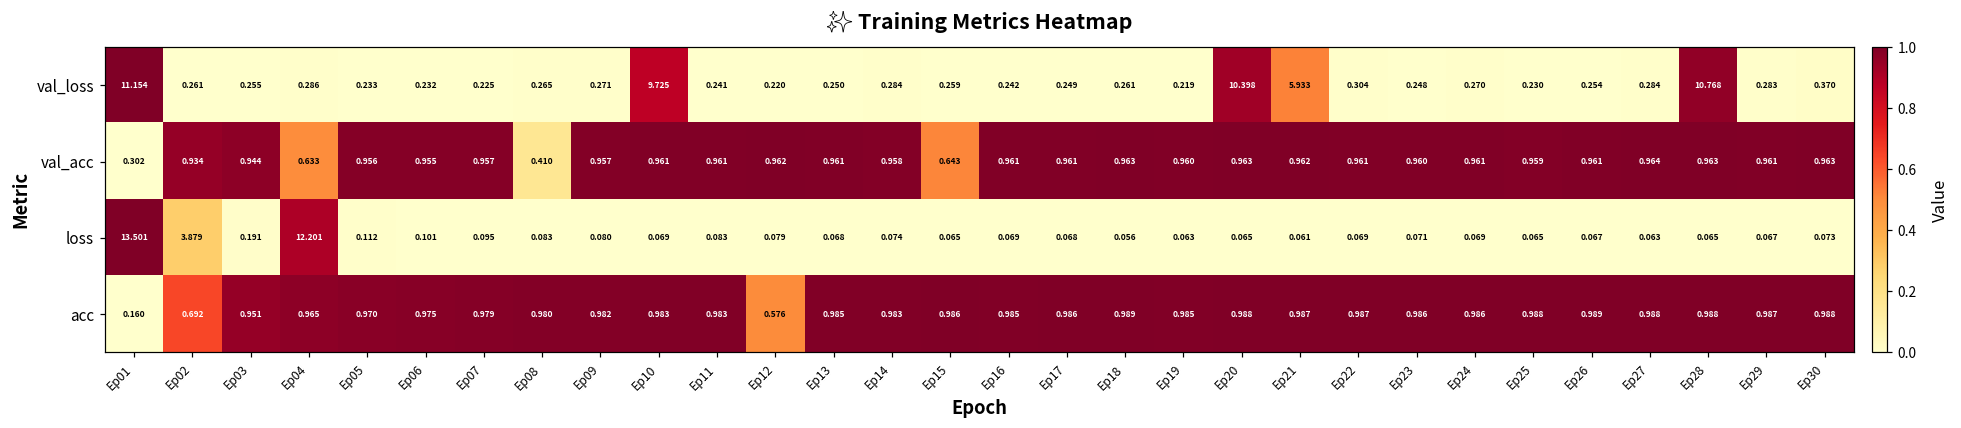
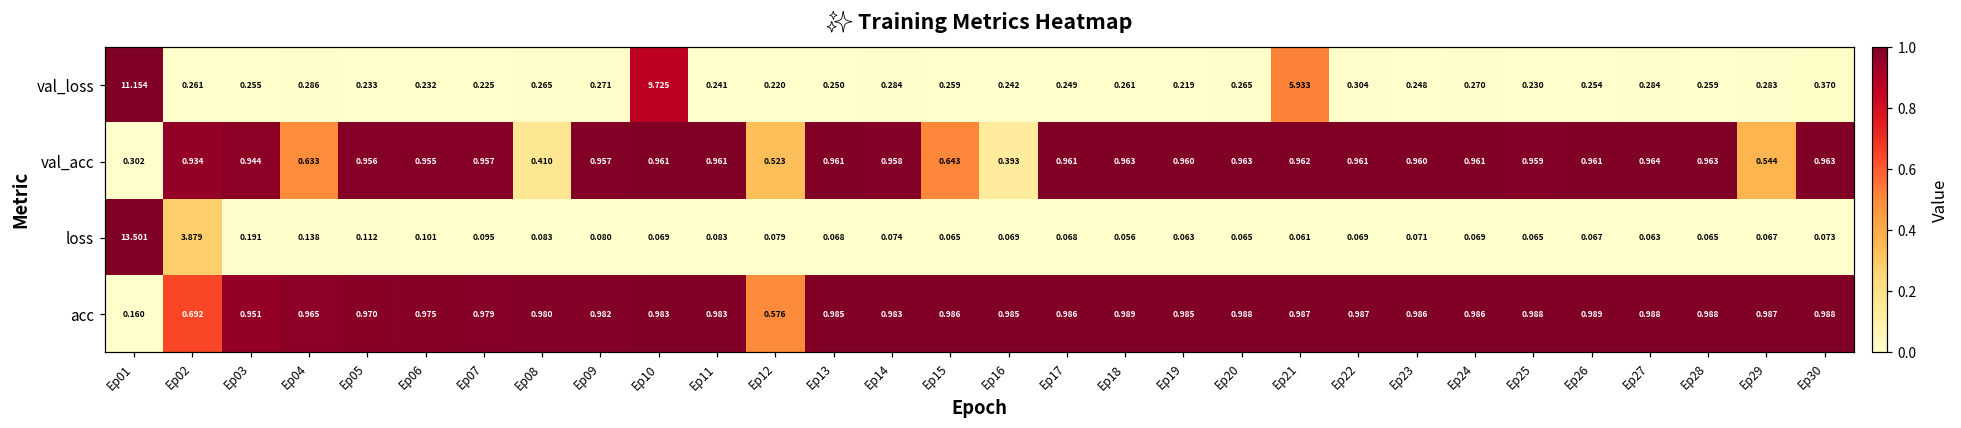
  {
    "val_loss": {
      "Ep01": 11.154,
      "Ep02": 0.261,
      "Ep03": 0.255,
      "Ep04": 0.286,
      "Ep05": 0.233,
      "Ep06": 0.232,
      "Ep07": 0.225,
      "Ep08": 0.265,
      "Ep09": 0.271,
      "Ep10": 9.725,
      "Ep11": 0.241,
      "Ep12": 0.220,
      "Ep13": 0.250,
      "Ep14": 0.284,
      "Ep15": 0.259,
      "Ep16": 0.242,
      "Ep17": 0.249,
      "Ep18": 0.261,
      "Ep19": 0.219,
-     "Ep20": 10.398,
+     "Ep20": 0.265,
      "Ep21": 5.933,
      "Ep22": 0.304,
      "Ep23": 0.248,
      "Ep24": 0.270,
      "Ep25": 0.230,
      "Ep26": 0.254,
      "Ep27": 0.284,
-     "Ep28": 10.768,
+     "Ep28": 0.259,
      "Ep29": 0.283,
      "Ep30": 0.370
    },
    "val_acc": {
      "Ep01": 0.302,
      "Ep02": 0.934,
      "Ep03": 0.944,
      "Ep04": 0.633,
      "Ep05": 0.956,
      "Ep06": 0.955,
      "Ep07": 0.957,
      "Ep08": 0.410,
      "Ep09": 0.957,
      "Ep10": 0.961,
      "Ep11": 0.961,
-     "Ep12": 0.962,
+     "Ep12": 0.523,
      "Ep13": 0.961,
      "Ep14": 0.958,
      "Ep15": 0.643,
-     "Ep16": 0.961,
+     "Ep16": 0.393,
      "Ep17": 0.961,
      "Ep18": 0.963,
      "Ep19": 0.960,
      "Ep20": 0.963,
      "Ep21": 0.962,
      "Ep22": 0.961,
      "Ep23": 0.960,
      "Ep24": 0.961,
      "Ep25": 0.959,
      "Ep26": 0.961,
      "Ep27": 0.964,
      "Ep28": 0.963,
-     "Ep29": 0.961,
+     "Ep29": 0.544,
      "Ep30": 0.963
    },
    "loss": {
      "Ep01": 13.501,
      "Ep02": 3.879,
      "Ep03": 0.191,
-     "Ep04": 12.201,
+     "Ep04": 0.138,
      "Ep05": 0.112,
      "Ep06": 0.101,
      "Ep07": 0.095,
      "Ep08": 0.083,
      "Ep09": 0.080,
      "Ep10": 0.069,
      "Ep11": 0.083,
      "Ep12": 0.079,
      "Ep13": 0.068,
      "Ep14": 0.074,
      "Ep15": 0.065,
      "Ep16": 0.069,
      "Ep17": 0.068,
      "Ep18": 0.056,
      "Ep19": 0.063,
      "Ep20": 0.065,
      "Ep21": 0.061,
      "Ep22": 0.069,
      "Ep23": 0.071,
      "Ep24": 0.069,
      "Ep25": 0.065,
      "Ep26": 0.067,
      "Ep27": 0.063,
      "Ep28": 0.065,
      "Ep29": 0.067,
      "Ep30": 0.073
    },
    "acc": {
      "Ep01": 0.160,
      "Ep02": 0.692,
      "Ep03": 0.951,
      "Ep04": 0.965,
      "Ep05": 0.970,
      "Ep06": 0.975,
      "Ep07": 0.979,
      "Ep08": 0.980,
      "Ep09": 0.982,
      "Ep10": 0.983,
      "Ep11": 0.983,
      "Ep12": 0.576,
      "Ep13": 0.985,
      "Ep14": 0.983,
      "Ep15": 0.986,
      "Ep16": 0.985,
      "Ep17": 0.986,
      "Ep18": 0.989,
      "Ep19": 0.985,
      "Ep20": 0.988,
      "Ep21": 0.987,
      "Ep22": 0.987,
      "Ep23": 0.986,
      "Ep24": 0.986,
      "Ep25": 0.988,
      "Ep26": 0.989,
      "Ep27": 0.988,
      "Ep28": 0.988,
      "Ep29": 0.987,
      "Ep30": 0.988
    }
  }
